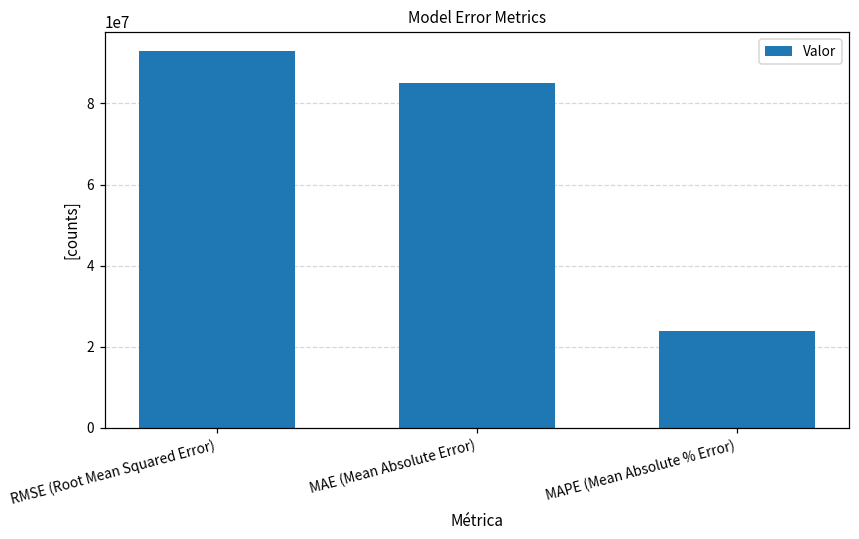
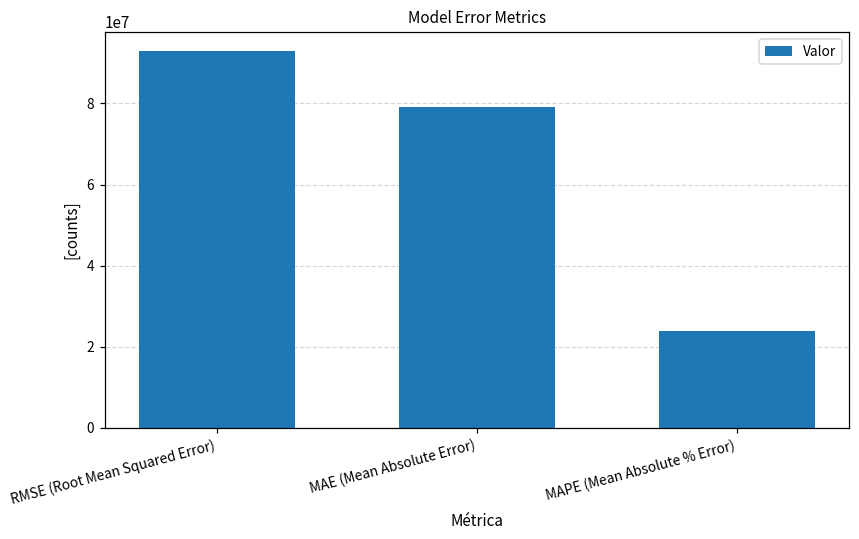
  {
    "RMSE (Root Mean Squared Error)": 93000000,
-   "MAE (Mean Absolute Error)": 85000000,
+   "MAE (Mean Absolute Error)": 79000000,
    "MAPE (Mean Absolute % Error)": 24000000
  }
